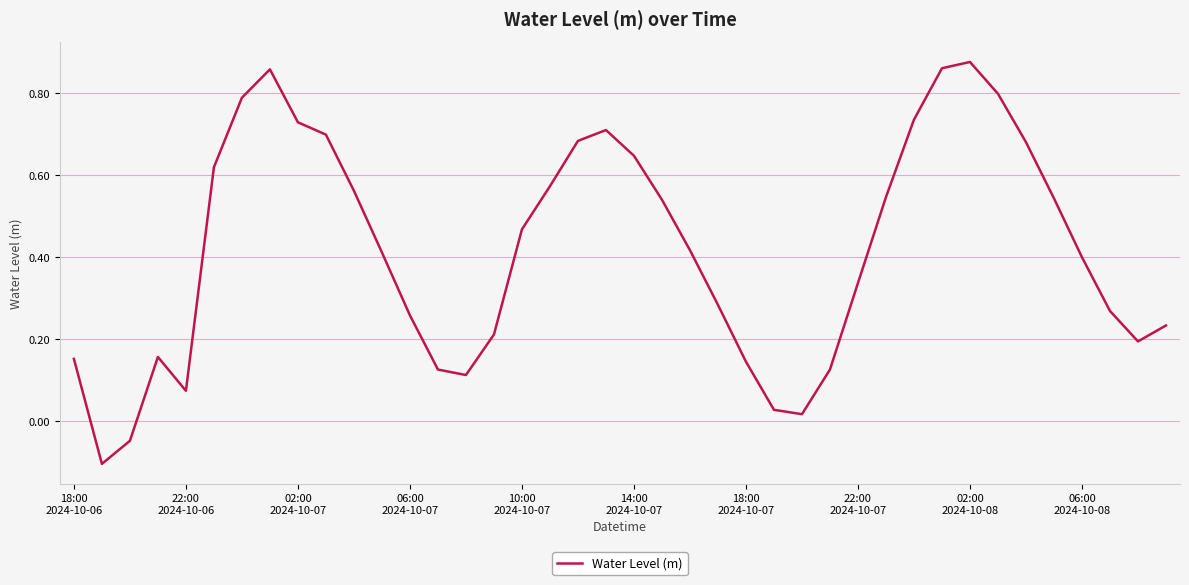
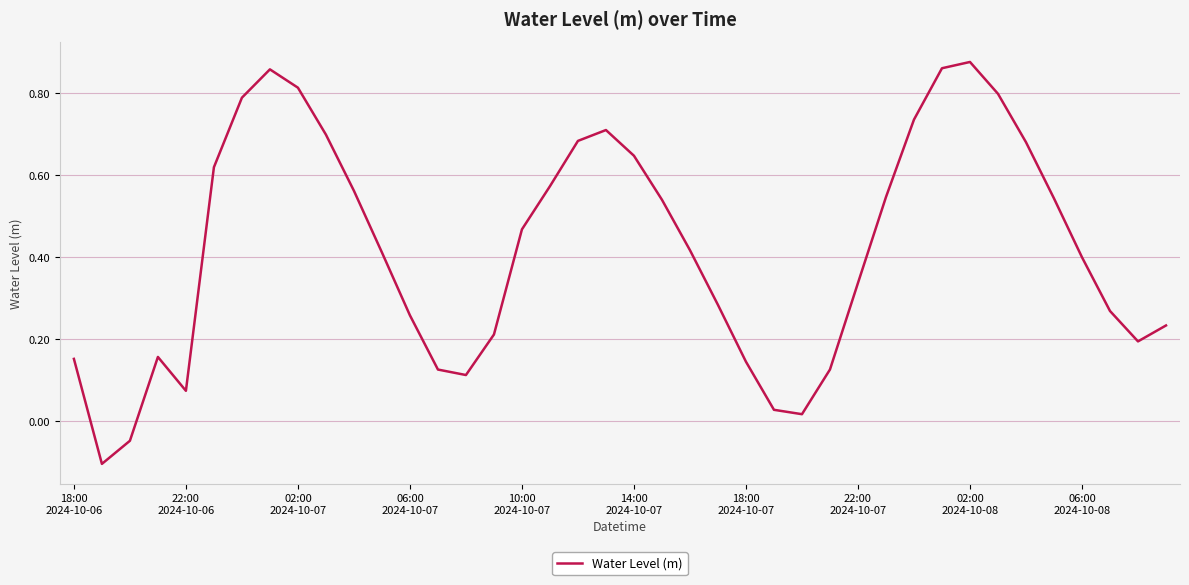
  {
    "18:00 2024-10-06": 0.15,
    "22:00 2024-10-06": 0.07,
-   "02:00 2024-10-07": 0.73,
+   "02:00 2024-10-07": 0.81,
    "06:00 2024-10-07": 0.26,
    "10:00 2024-10-07": 0.47,
    "14:00 2024-10-07": 0.65,
    "18:00 2024-10-07": 0.15,
    "22:00 2024-10-07": 0.34,
    "02:00 2024-10-08": 0.88,
    "06:00 2024-10-08": 0.40
  }
